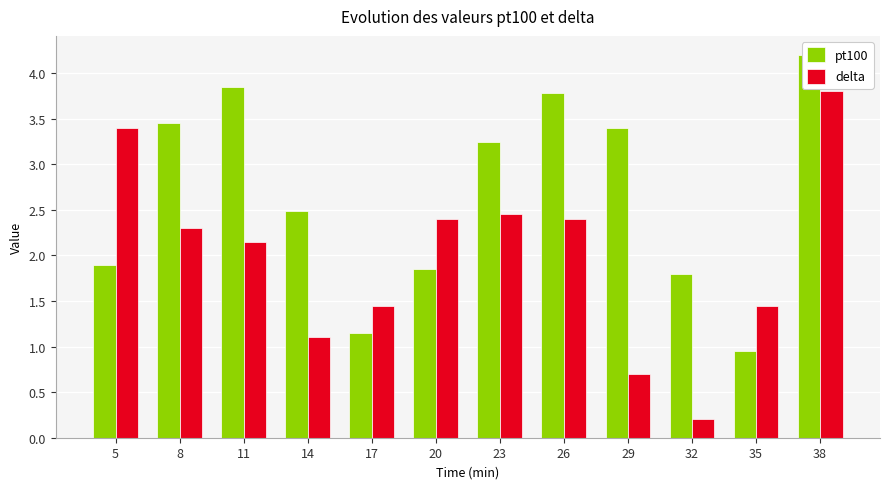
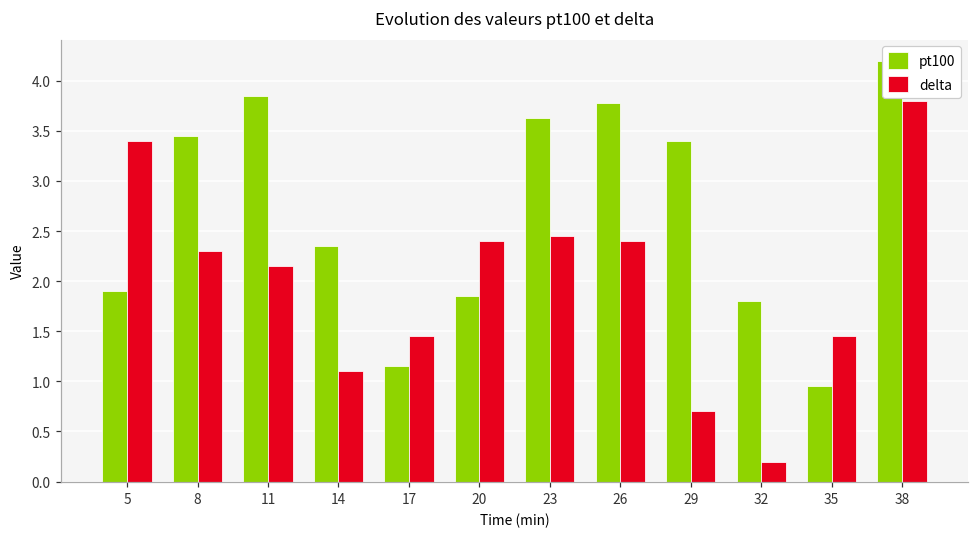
  {
    "pt100": {
      "5": 1.9,
      "8": 3.5,
      "11": 3.9,
-     "14": 2.5,
+     "14": 2.4,
      "17": 1.2,
      "20": 1.9,
-     "23": 3.3,
+     "23": 3.6,
      "26": 3.8,
      "29": 3.4,
      "32": 1.8,
      "35": 1.0
    },
    "delta": {
      "5": 3.4,
      "8": 2.3,
      "11": 2.2,
      "14": 1.1,
      "17": 1.5,
      "20": 2.4,
      "23": 2.5,
      "26": 2.4,
      "29": 0.7,
      "32": 0.2,
      "35": 1.5,
      "38": 3.8
    }
  }
